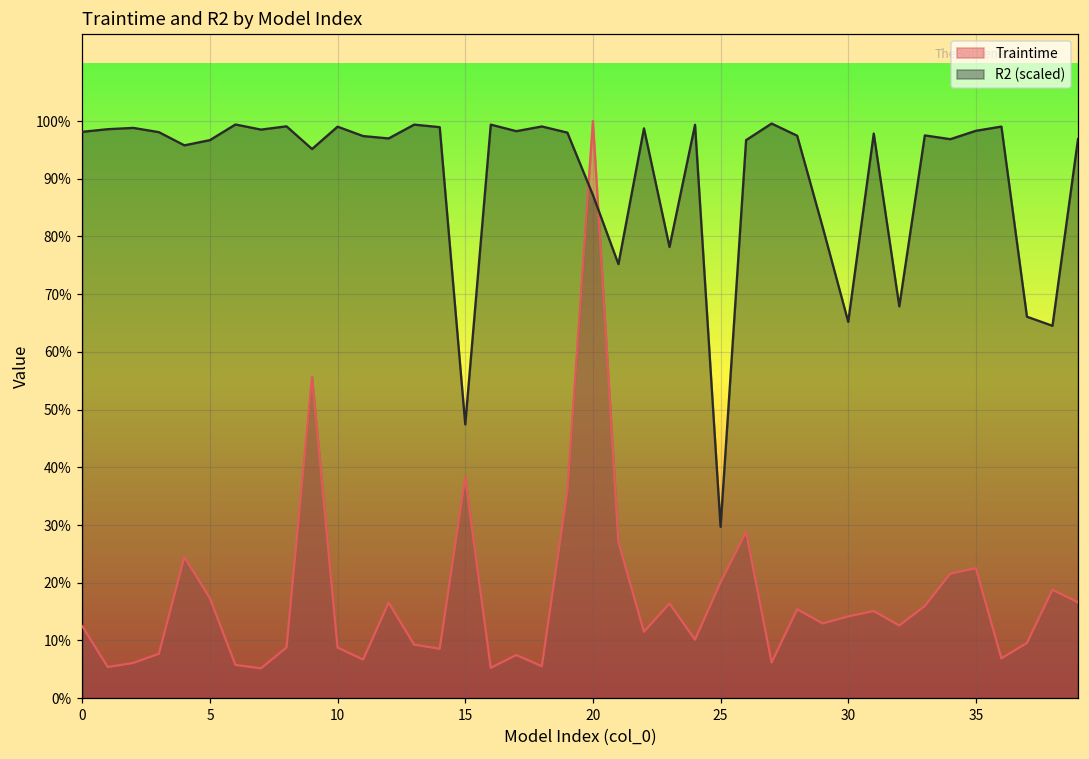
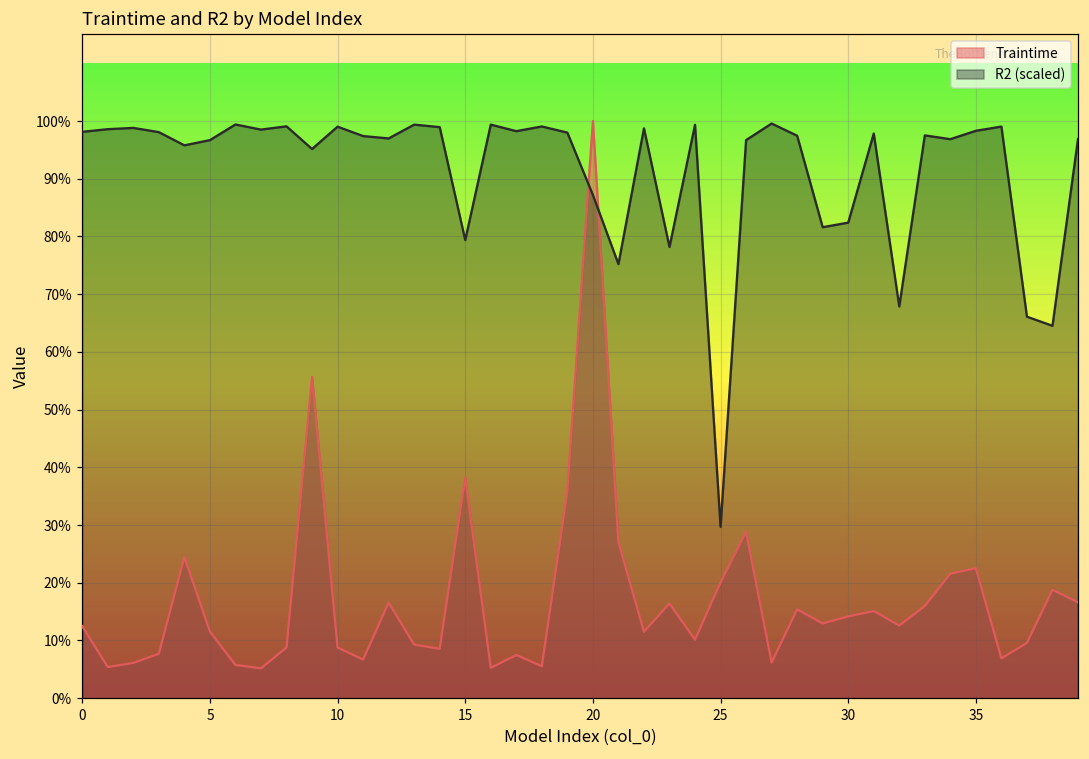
  {
    "Traintime": {
      "0": "12%",
-     "5": "17%",
+     "5": "12%",
      "10": "9%",
      "15": "38%",
      "20": "100%",
      "25": "20%",
      "30": "14%",
      "35": "23%"
    },
    "R2 (scaled)": {
      "0": "98%",
      "5": "97%",
      "10": "99%",
-     "15": "47%",
+     "15": "79%",
      "20": "87%",
      "25": "30%",
-     "30": "65%",
+     "30": "82%",
      "35": "98%"
    }
  }
